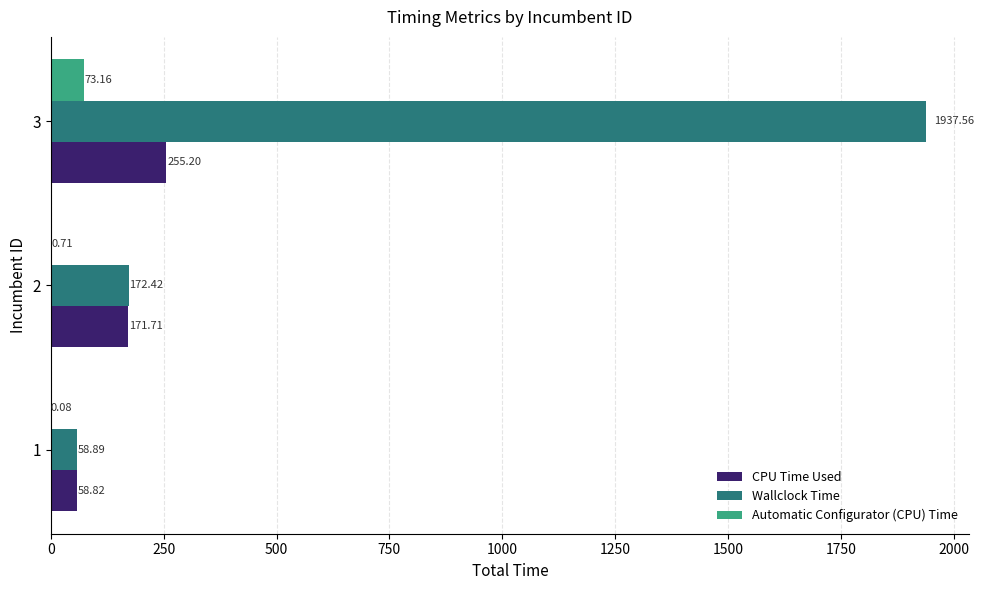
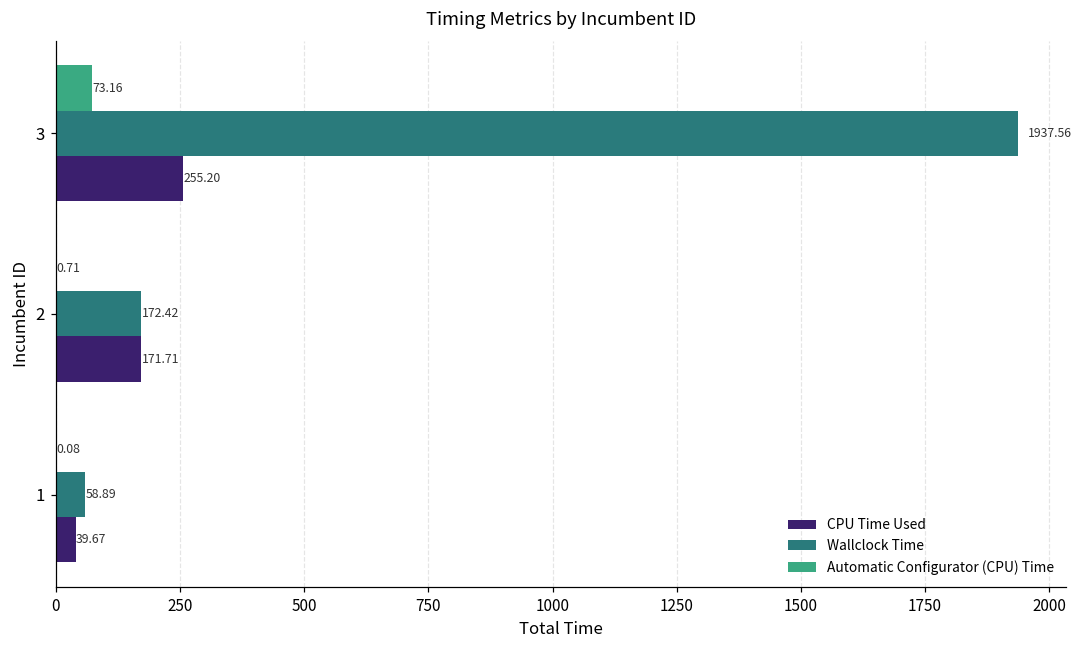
  {
    "CPU Time Used": {
      "3": 255.20,
      "2": 171.71,
-     "1": 58.82
+     "1": 39.67
    }
  }
